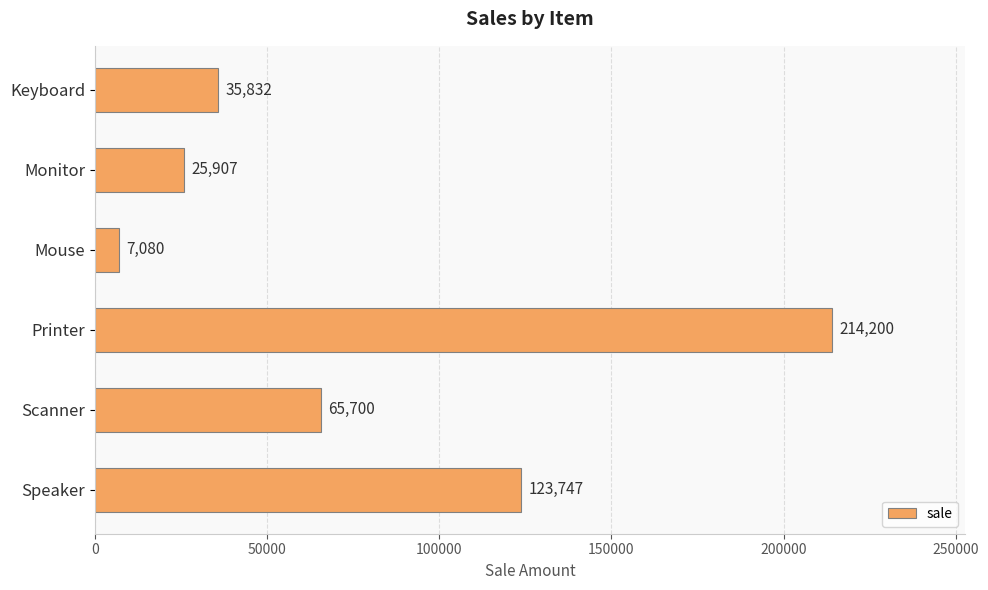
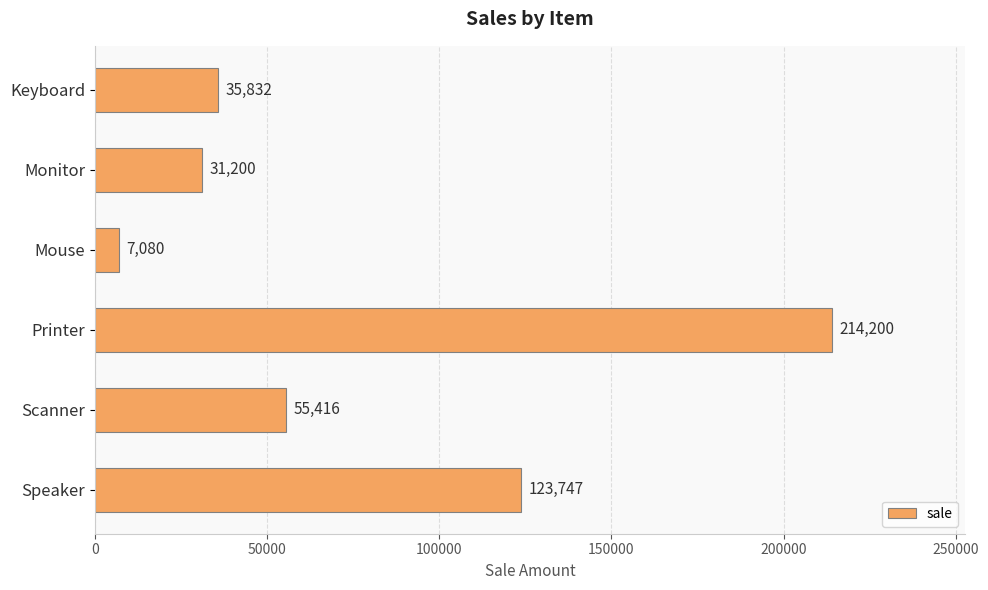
  {
    "Keyboard": "35,832",
-   "Monitor": "25,907",
+   "Monitor": "31,200",
    "Mouse": "7,080",
    "Printer": "214,200",
-   "Scanner": "65,700",
+   "Scanner": "55,416",
    "Speaker": "123,747"
  }
